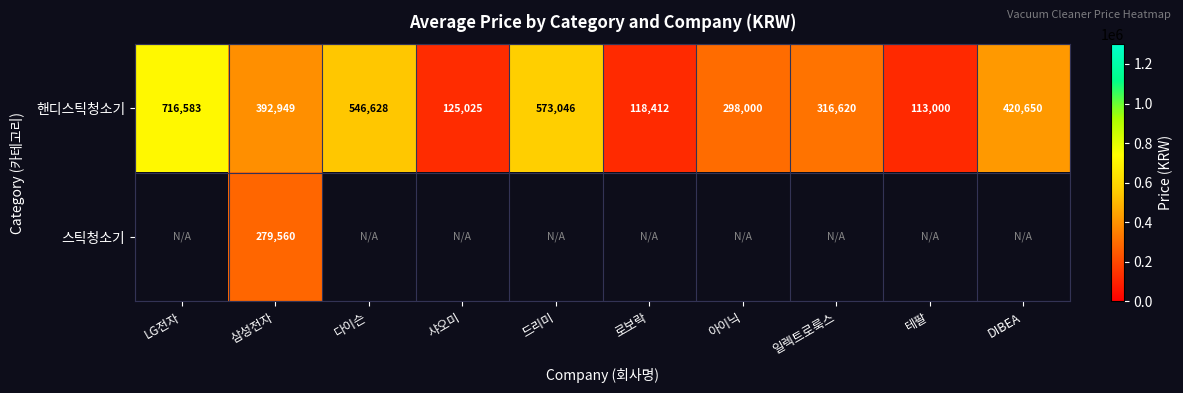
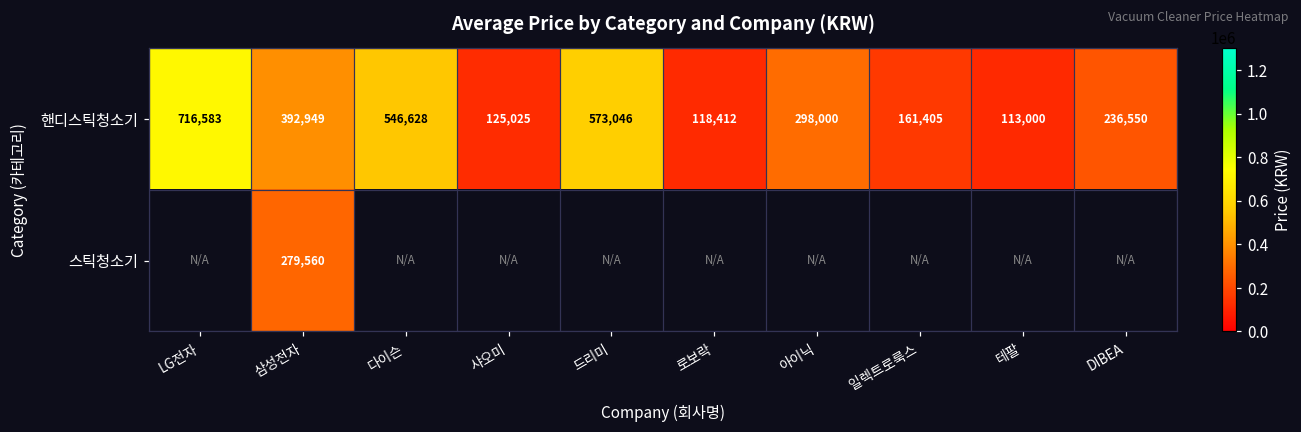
  {
    "핸디스틱청소기": {
      "LG전자": "716,583",
      "삼성전자": "392,949",
      "다이슨": "546,628",
      "샤오미": "125,025",
      "드리미": "573,046",
      "로보락": "118,412",
      "아이닉": "298,000",
-     "일렉트로룩스": "316,620",
+     "일렉트로룩스": "161,405",
      "테팔": "113,000",
-     "DIBEA": "420,650"
+     "DIBEA": "236,550"
    },
    "스틱청소기": {
      "삼성전자": "279,560"
    }
  }
